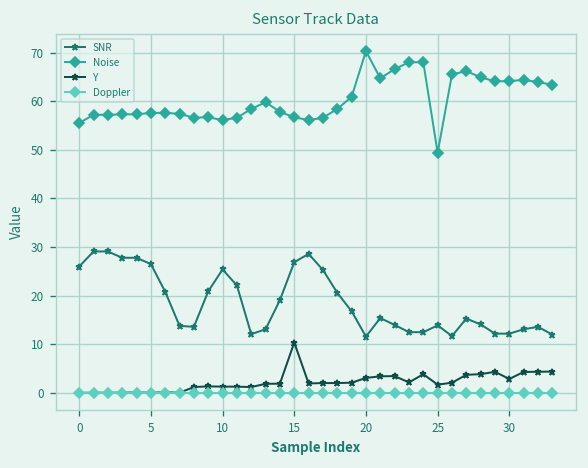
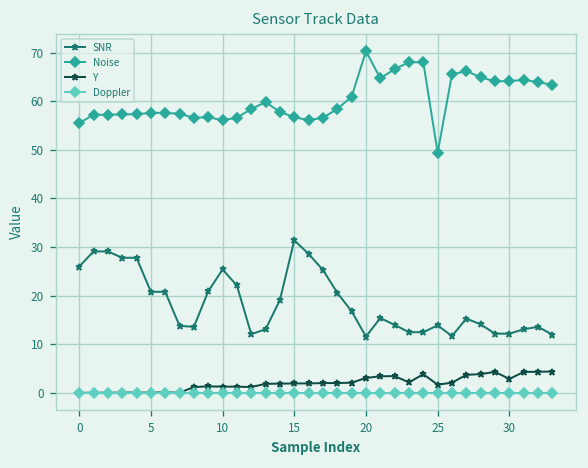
  {
    "SNR": {
      "0": 26,
-     "5": 27,
+     "5": 21,
      "10": 25,
-     "15": 27,
+     "15": 31,
      "20": 12,
      "25": 14,
      "30": 12
    },
    "Noise": {
      "0": 56,
      "5": 58,
      "10": 56,
      "15": 57,
      "20": 70,
      "25": 49,
      "30": 64
    },
    "Y": {
      "10": 1,
-     "15": 10,
+     "15": 2,
      "20": 3,
      "25": 2,
      "30": 3
    },
    "Doppler": {
      "10": 0,
      "15": 0,
      "20": 0,
      "25": 0,
      "30": 0
    }
  }
